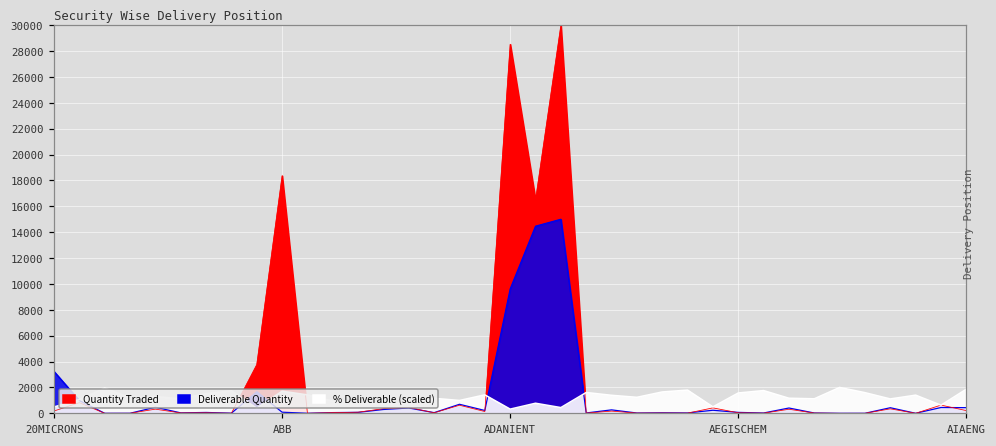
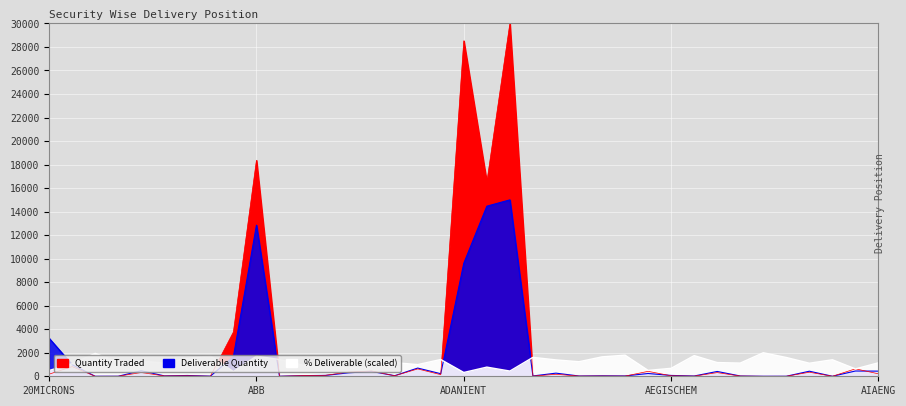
  {
    "Quantity Traded": {
      "20MICRONS": 200,
      "ABB": 18400,
      "ADANIENT": 28500,
      "AIAENG": 200
    },
    "Deliverable Quantity": {
      "20MICRONS": 3200,
-     "ABB": 100,
+     "ABB": 12800,
      "ADANIENT": 9600,
      "AIAENG": 400
    },
    "% Deliverable (scaled)": {
      "20MICRONS": 500,
      "ADANIENT": 300,
-     "AEGISCHEM": 1600,
-     "AIAENG": 1900
+     "AEGISCHEM": 700,
+     "AIAENG": 1100
    }
  }
